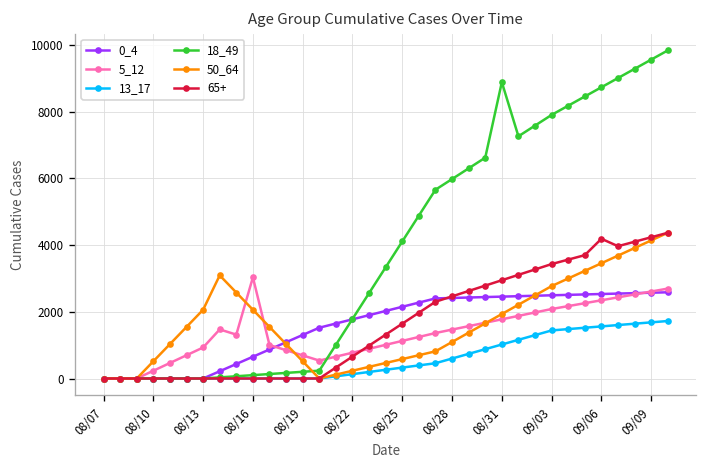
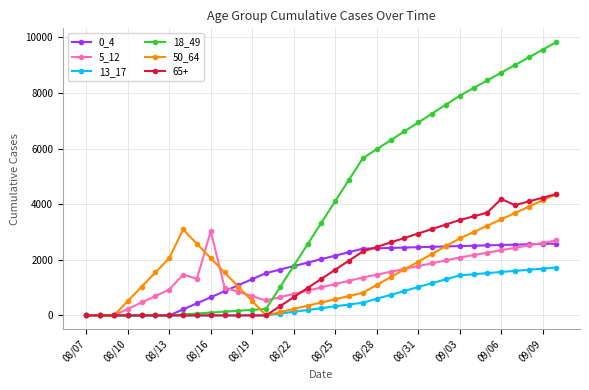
  {
    "0_4": {
      "08/16": 700,
      "08/19": 1300,
      "08/25": 2200,
      "08/31": 2500,
      "09/03": 2500,
      "09/06": 2500
    },
    "5_12": {
      "08/10": 200,
      "08/13": 900,
      "08/16": 3000,
      "08/19": 700,
      "08/22": 800,
      "08/25": 1100,
      "08/28": 1500,
      "08/31": 1800,
      "09/03": 2100,
      "09/06": 2300
    },
    "13_17": {
      "08/22": 100,
      "08/25": 300,
      "08/28": 600,
      "08/31": 1000,
      "09/03": 1400,
      "09/06": 1600,
      "09/09": 1700
    },
    "18_49": {
      "08/16": 100,
      "08/19": 200,
      "08/25": 4100,
      "08/28": 6000,
-     "08/31": 8900,
+     "08/31": 6900,
      "09/03": 7900,
      "09/06": 8700,
      "09/09": 9600
    },
    "50_64": {
      "08/10": 500,
      "08/13": 2100,
      "08/16": 2100,
      "08/19": 500,
      "08/22": 200,
      "08/25": 600,
      "08/28": 1100,
      "08/31": 1900,
      "09/03": 2800,
      "09/06": 3500,
      "09/09": 4100
    },
    "65+": {
      "08/22": 700,
      "08/25": 1600,
      "08/31": 2900,
      "09/03": 3400,
      "09/06": 4200,
      "09/09": 4200
    }
  }
